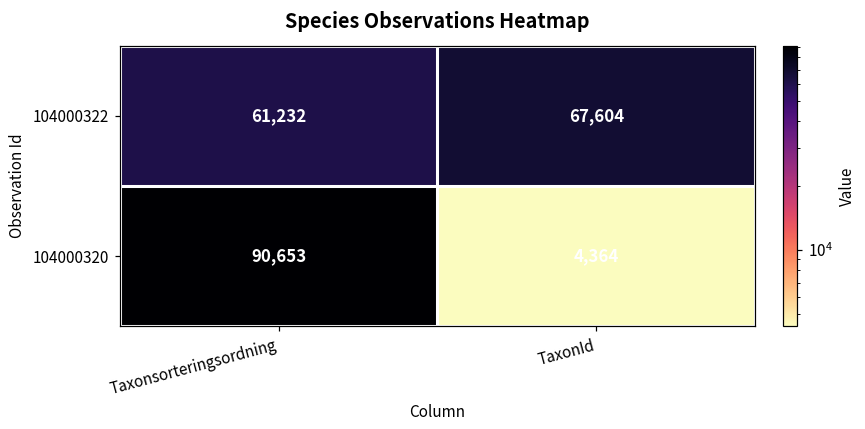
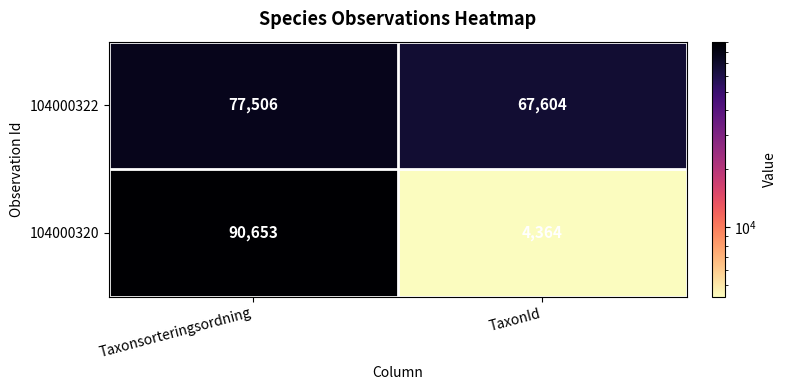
  {
    "104000322": {
-     "Taxonsorteringsordning": "61,232",
+     "Taxonsorteringsordning": "77,506",
      "TaxonId": "67,604"
    },
    "104000320": {
      "Taxonsorteringsordning": "90,653",
      "TaxonId": "4,364"
    }
  }
